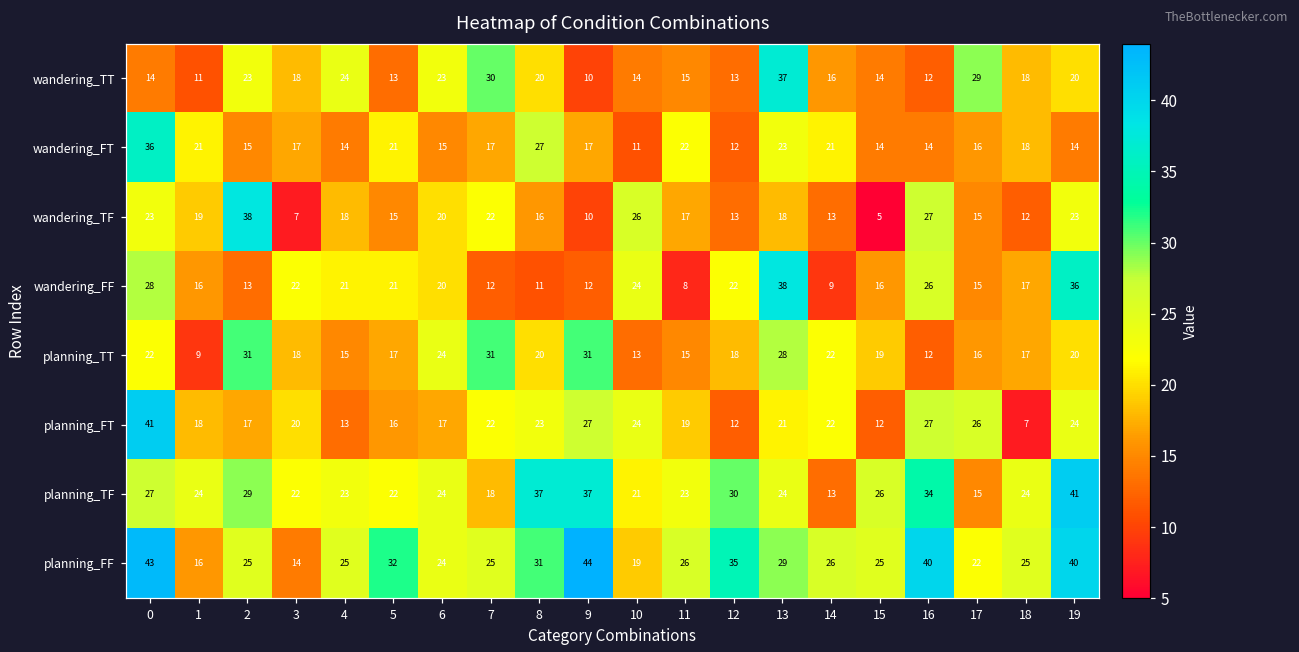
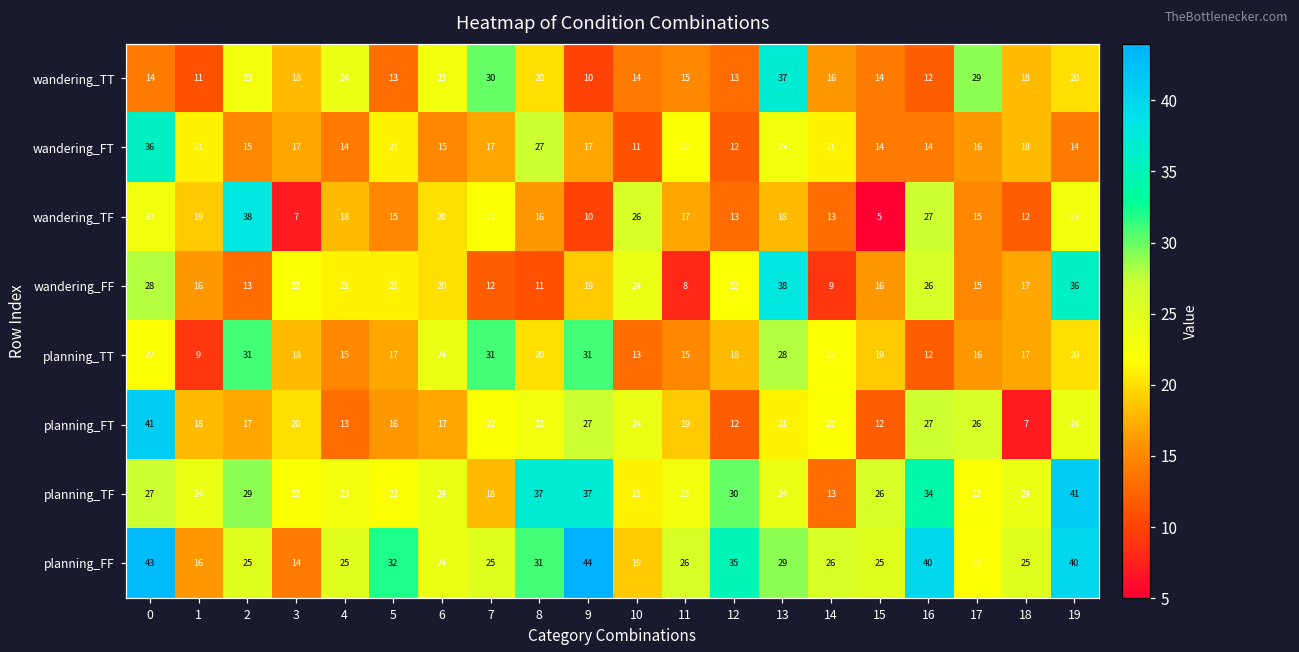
  {
    "wandering_TT": {
      "0": 14,
      "1": 11,
      "2": 23,
      "3": 18,
      "4": 24,
      "5": 13,
      "6": 23,
      "7": 30,
      "8": 20,
      "9": 10,
      "10": 14,
      "11": 15,
      "12": 13,
      "13": 37,
      "14": 16,
      "15": 14,
      "16": 12,
      "17": 29,
      "18": 18,
      "19": 20
    },
    "wandering_FT": {
      "0": 36,
      "1": 21,
      "2": 15,
      "3": 17,
      "4": 14,
      "5": 21,
      "6": 15,
      "7": 17,
      "8": 27,
      "9": 17,
      "10": 11,
      "11": 22,
      "12": 12,
      "13": 23,
      "14": 21,
      "15": 14,
      "16": 14,
      "17": 16,
      "18": 18,
      "19": 14
    },
    "wandering_TF": {
      "0": 23,
      "1": 19,
      "2": 38,
      "3": 7,
      "4": 18,
      "5": 15,
      "6": 20,
      "7": 22,
      "8": 16,
      "9": 10,
      "10": 26,
      "11": 17,
      "12": 13,
      "13": 18,
      "14": 13,
      "15": 5,
      "16": 27,
      "17": 15,
      "18": 12,
      "19": 23
    },
    "wandering_FF": {
      "0": 28,
      "1": 16,
      "2": 13,
      "3": 22,
      "4": 21,
      "5": 21,
      "6": 20,
      "7": 12,
      "8": 11,
-     "9": 12,
+     "9": 19,
      "10": 24,
      "11": 8,
      "12": 22,
      "13": 38,
      "14": 9,
      "15": 16,
      "16": 26,
      "17": 15,
      "18": 17,
      "19": 36
    },
    "planning_TT": {
      "0": 22,
      "1": 9,
      "2": 31,
      "3": 18,
      "4": 15,
      "5": 17,
      "6": 24,
      "7": 31,
      "8": 20,
      "9": 31,
      "10": 13,
      "11": 15,
      "12": 18,
      "13": 28,
      "14": 22,
      "15": 19,
      "16": 12,
      "17": 16,
      "18": 17,
      "19": 20
    },
    "planning_FT": {
      "0": 41,
      "1": 18,
      "2": 17,
      "3": 20,
      "4": 13,
      "5": 16,
      "6": 17,
      "7": 22,
      "8": 23,
      "9": 27,
      "10": 24,
      "11": 19,
      "12": 12,
      "13": 21,
      "14": 22,
      "15": 12,
      "16": 27,
      "17": 26,
      "18": 7,
      "19": 24
    },
    "planning_TF": {
      "0": 27,
      "1": 24,
      "2": 29,
      "3": 22,
      "4": 23,
      "5": 22,
      "6": 24,
      "7": 18,
      "8": 37,
      "9": 37,
      "10": 21,
      "11": 23,
      "12": 30,
      "13": 24,
      "14": 13,
      "15": 26,
      "16": 34,
-     "17": 15,
+     "17": 22,
      "18": 24,
      "19": 41
    },
    "planning_FF": {
      "0": 43,
      "1": 16,
      "2": 25,
      "3": 14,
      "4": 25,
      "5": 32,
      "6": 24,
      "7": 25,
      "8": 31,
      "9": 44,
      "10": 19,
      "11": 26,
      "12": 35,
      "13": 29,
      "14": 26,
      "15": 25,
      "16": 40,
      "17": 22,
      "18": 25,
      "19": 40
    }
  }
